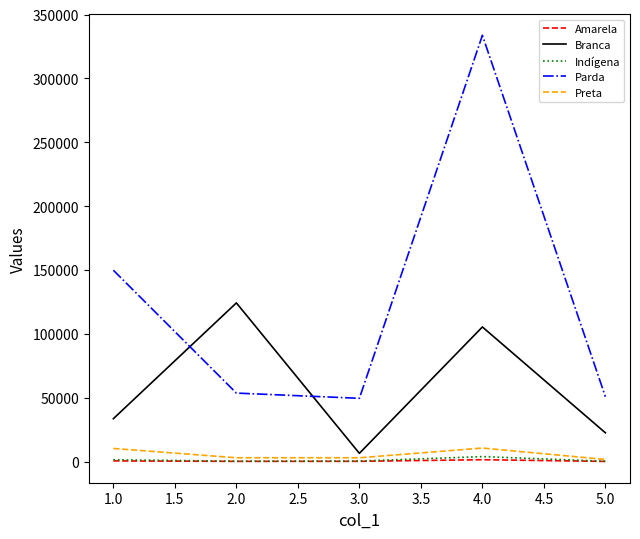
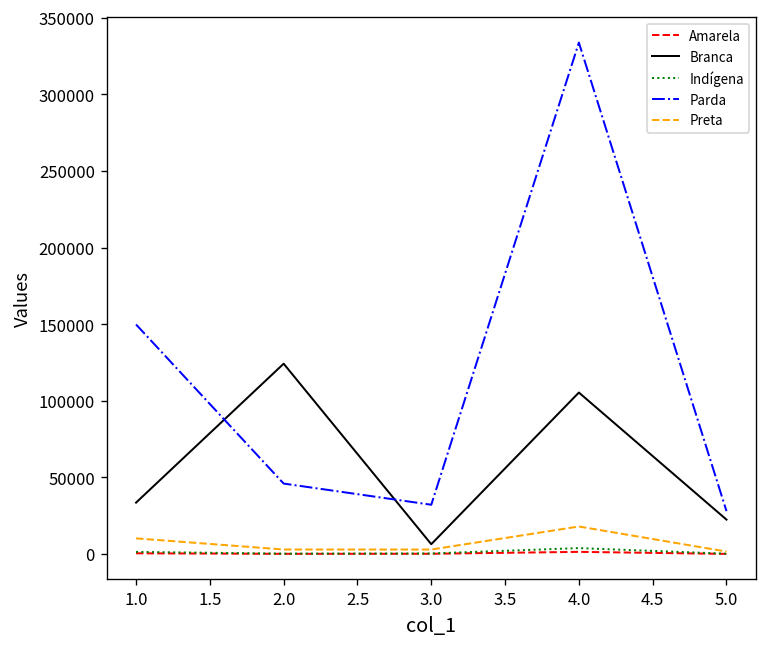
  {
    "Amarela": {
      "4.0": 1000
    },
    "Branca": {
      "1.0": 34000,
      "2.0": 124000,
      "3.0": 6000,
      "4.0": 105000,
      "5.0": 22000
    },
    "Indígena": {
      "4.0": 4000
    },
    "Parda": {
      "1.0": 150000,
-     "2.0": 54000,
-     "3.0": 50000,
+     "2.0": 46000,
+     "3.0": 32000,
      "4.0": 334000,
-     "5.0": 51000
+     "5.0": 28000
    },
    "Preta": {
      "1.0": 10000,
      "2.0": 3000,
      "3.0": 3000,
-     "4.0": 11000
+     "4.0": 18000
    }
  }
